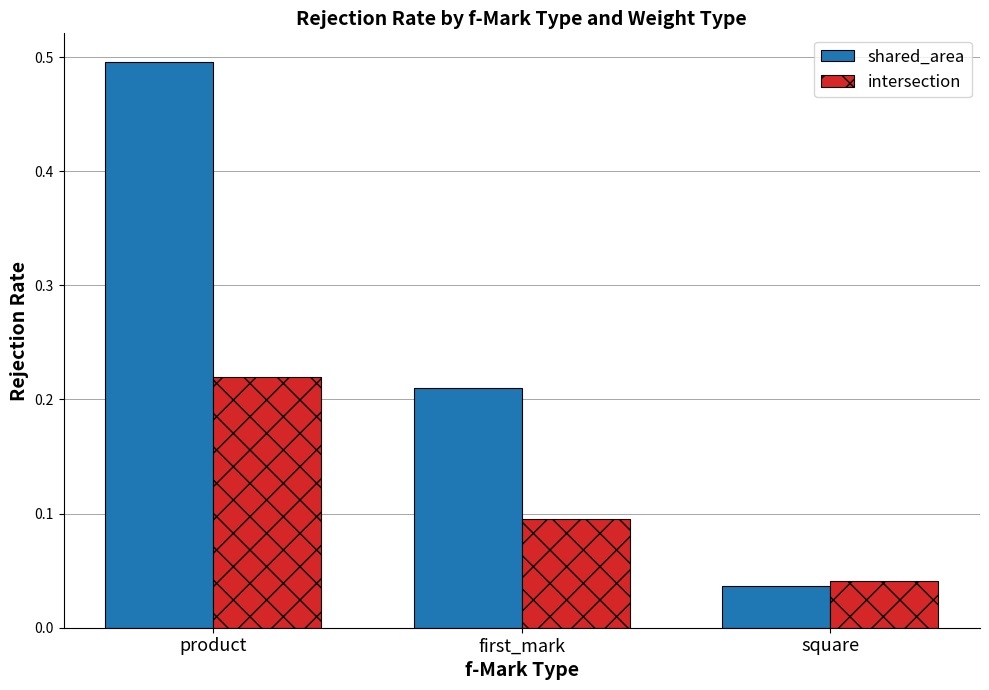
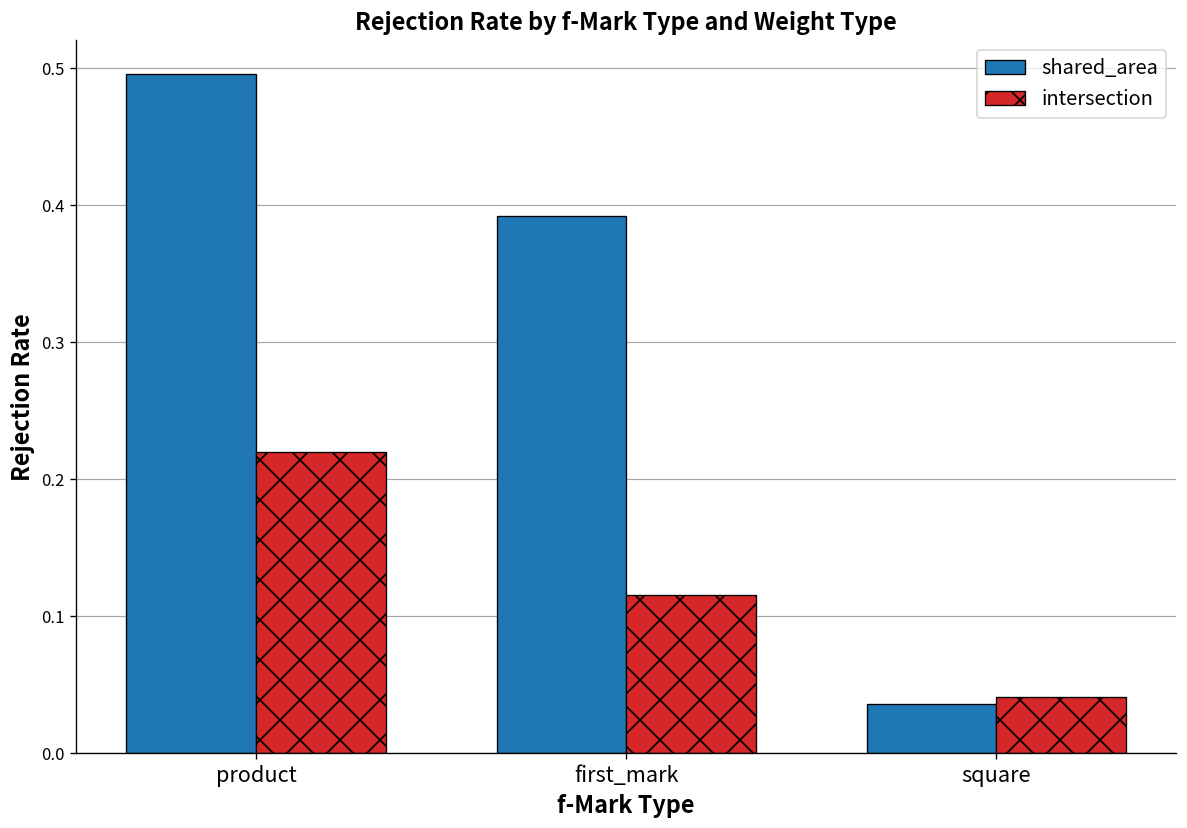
  {
    "shared_area": {
      "product": 0.496,
-     "first_mark": 0.210,
+     "first_mark": 0.392,
      "square": 0.036
    },
    "intersection": {
      "product": 0.220,
-     "first_mark": 0.095,
+     "first_mark": 0.116,
      "square": 0.041
    }
  }
